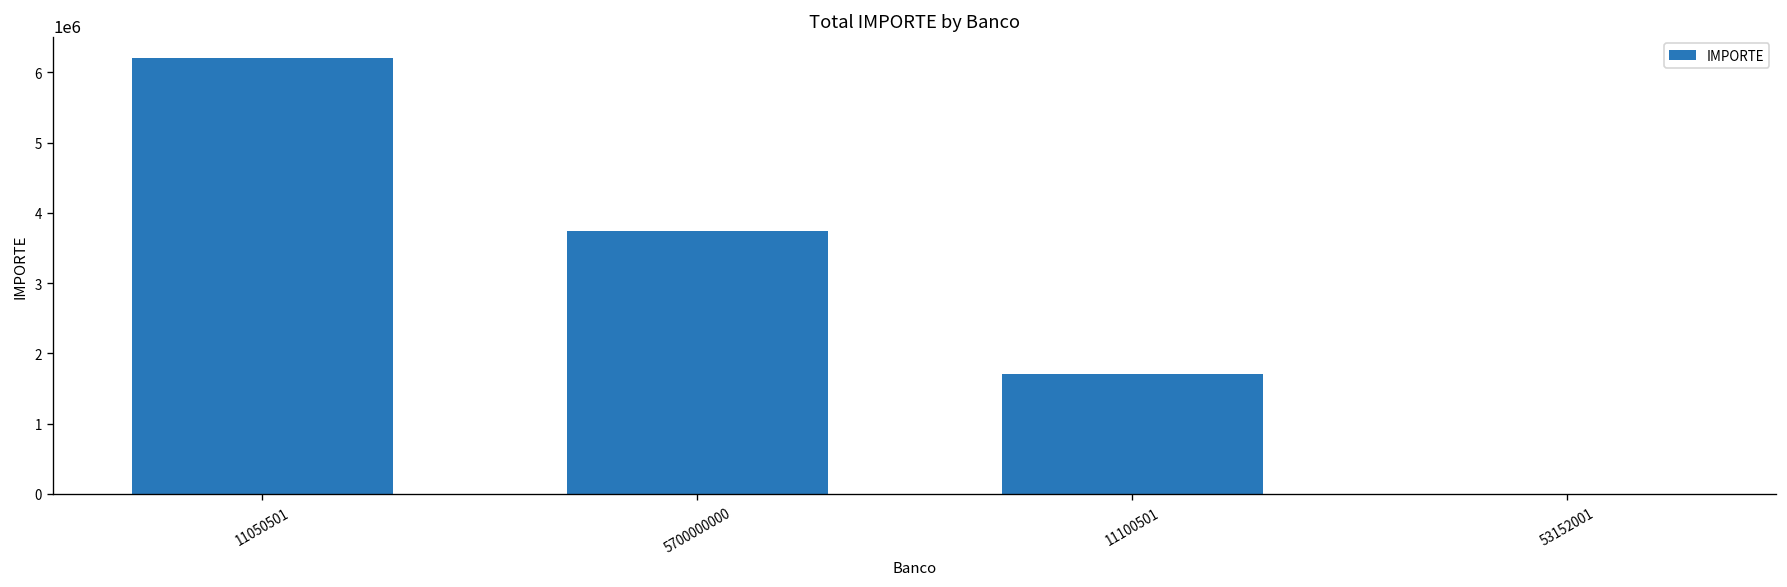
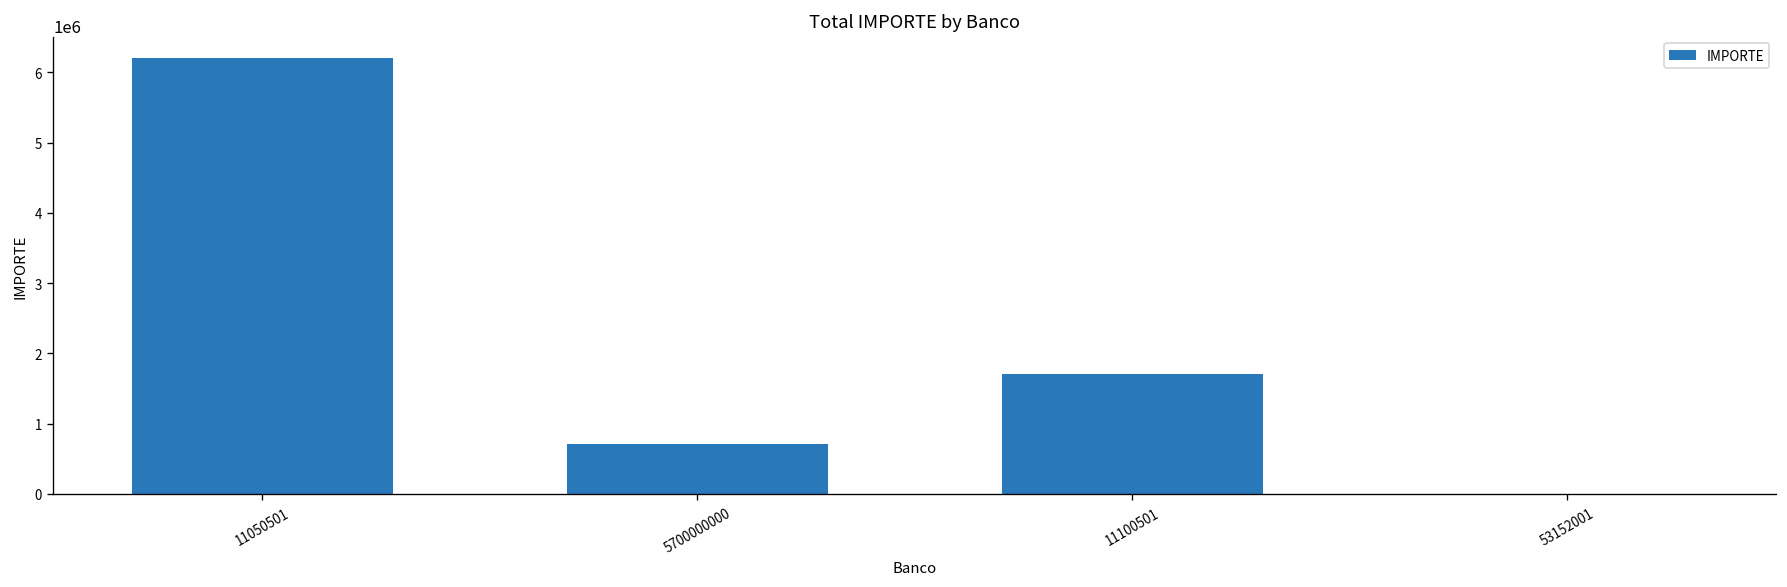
  {
    "11050501": 6200000,
-   "5700000000": 3700000,
+   "5700000000": 700000,
    "11100501": 1700000
  }
